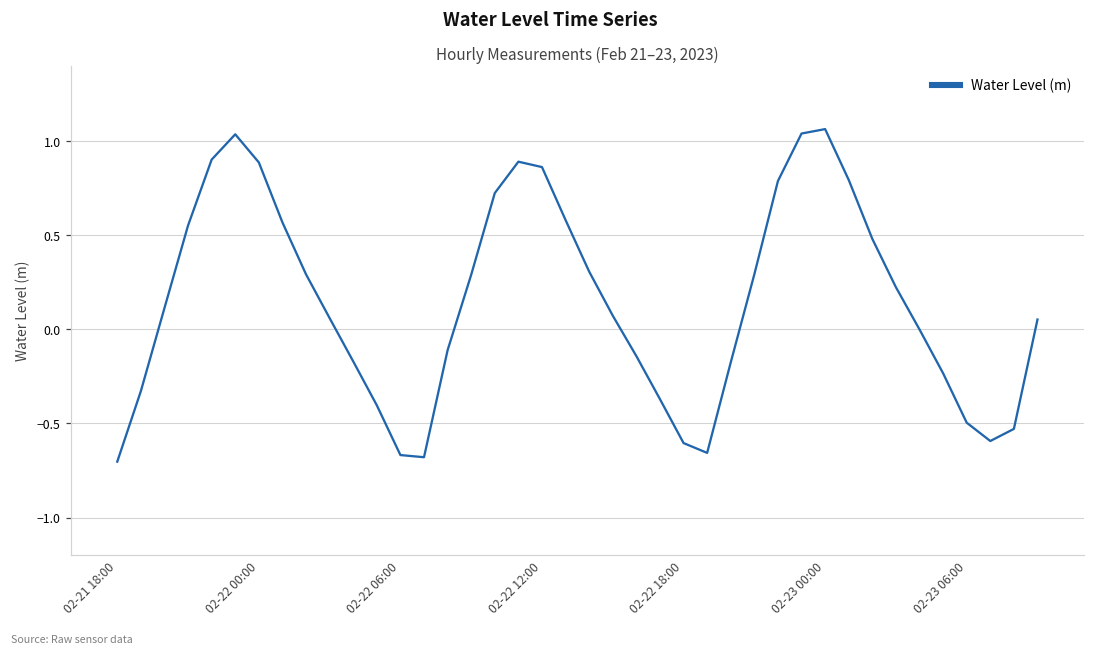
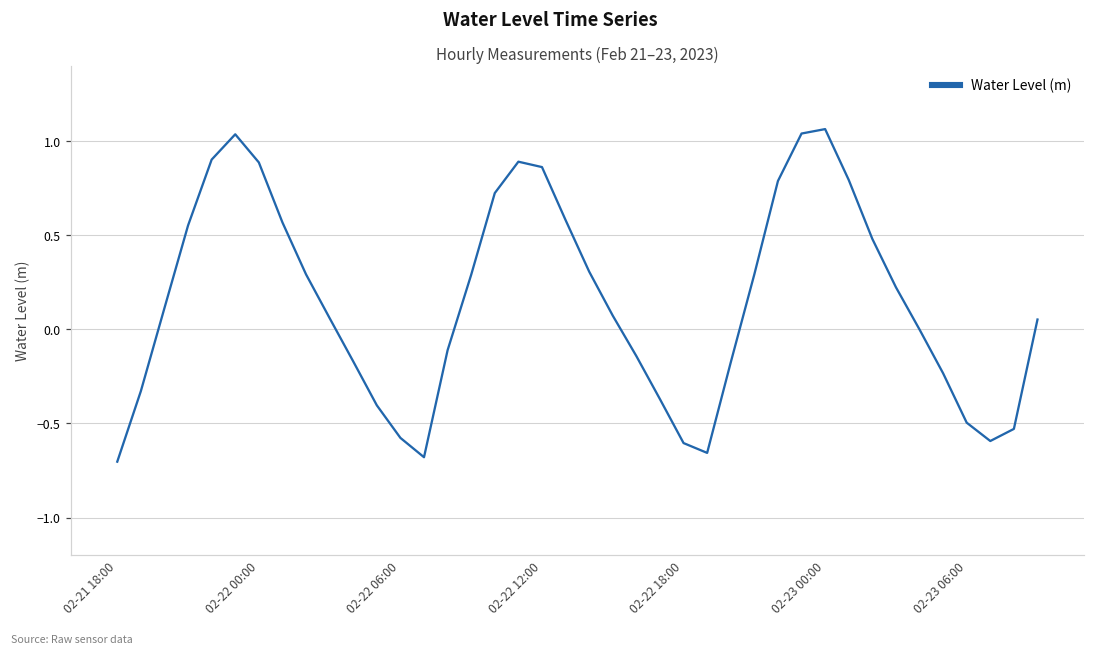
  {
    "02-21 18:00": -0.70,
    "02-22 00:00": 0.89,
-   "02-22 06:00": -0.67,
+   "02-22 06:00": -0.58,
    "02-22 12:00": 0.86,
    "02-22 18:00": -0.60,
    "02-23 00:00": 1.06,
    "02-23 06:00": -0.50
  }
